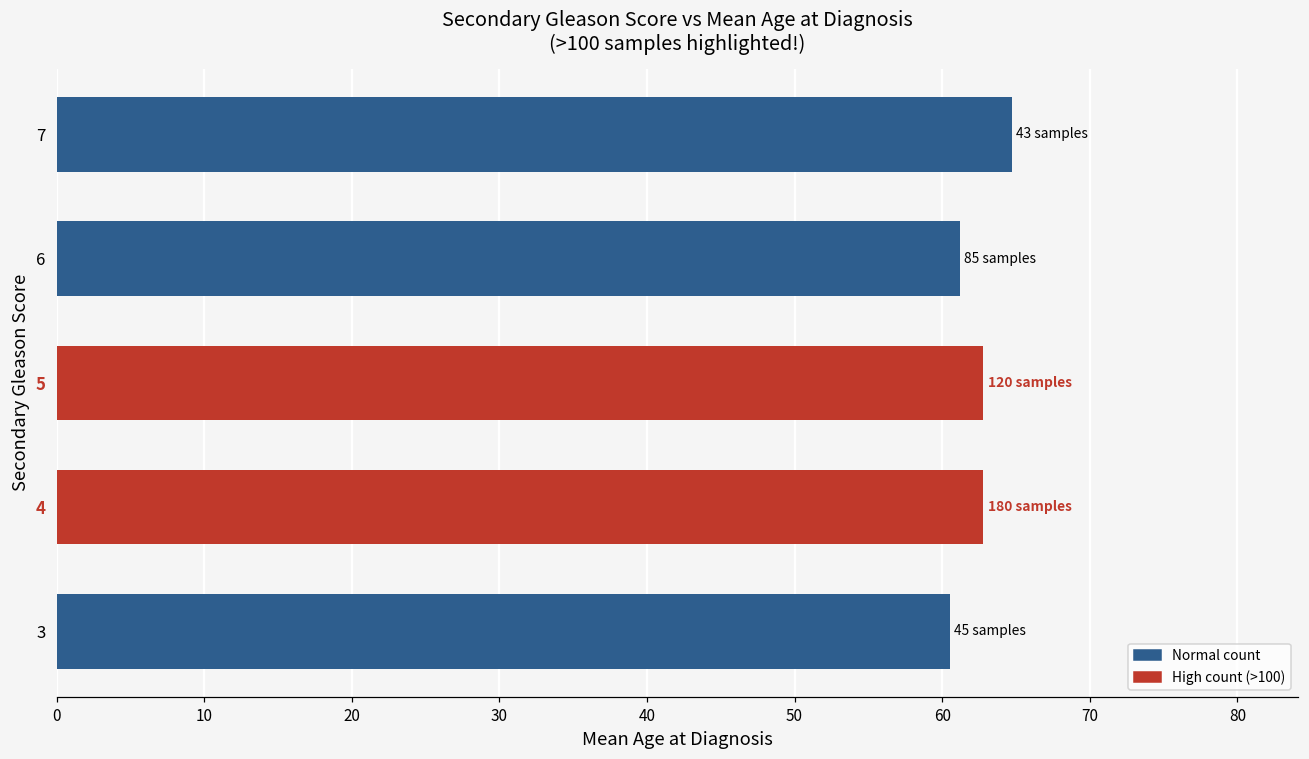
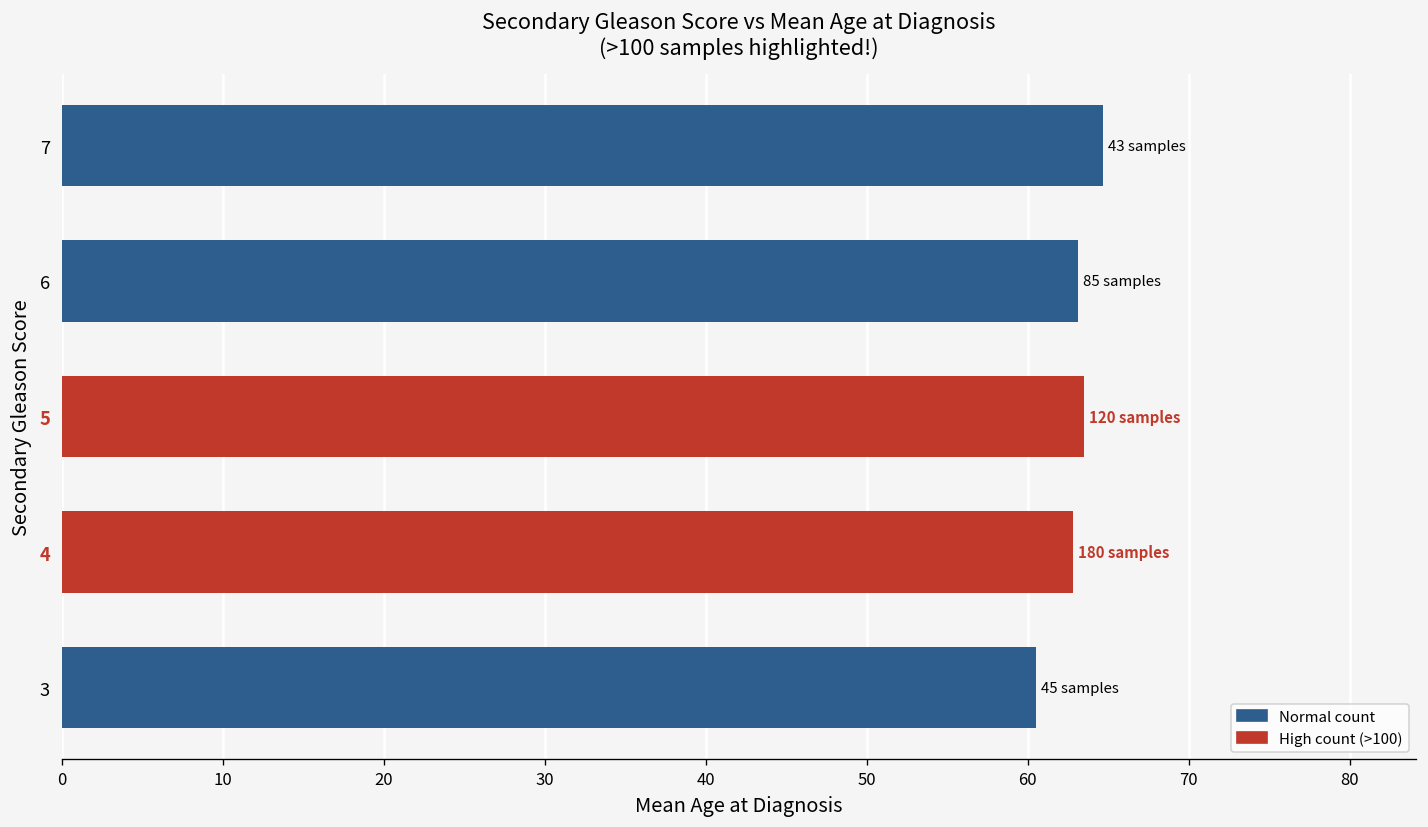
  {
-   "6": 61.2,
-   "5": 62.8
+   "6": 63.1,
+   "5": 63.5
  }
